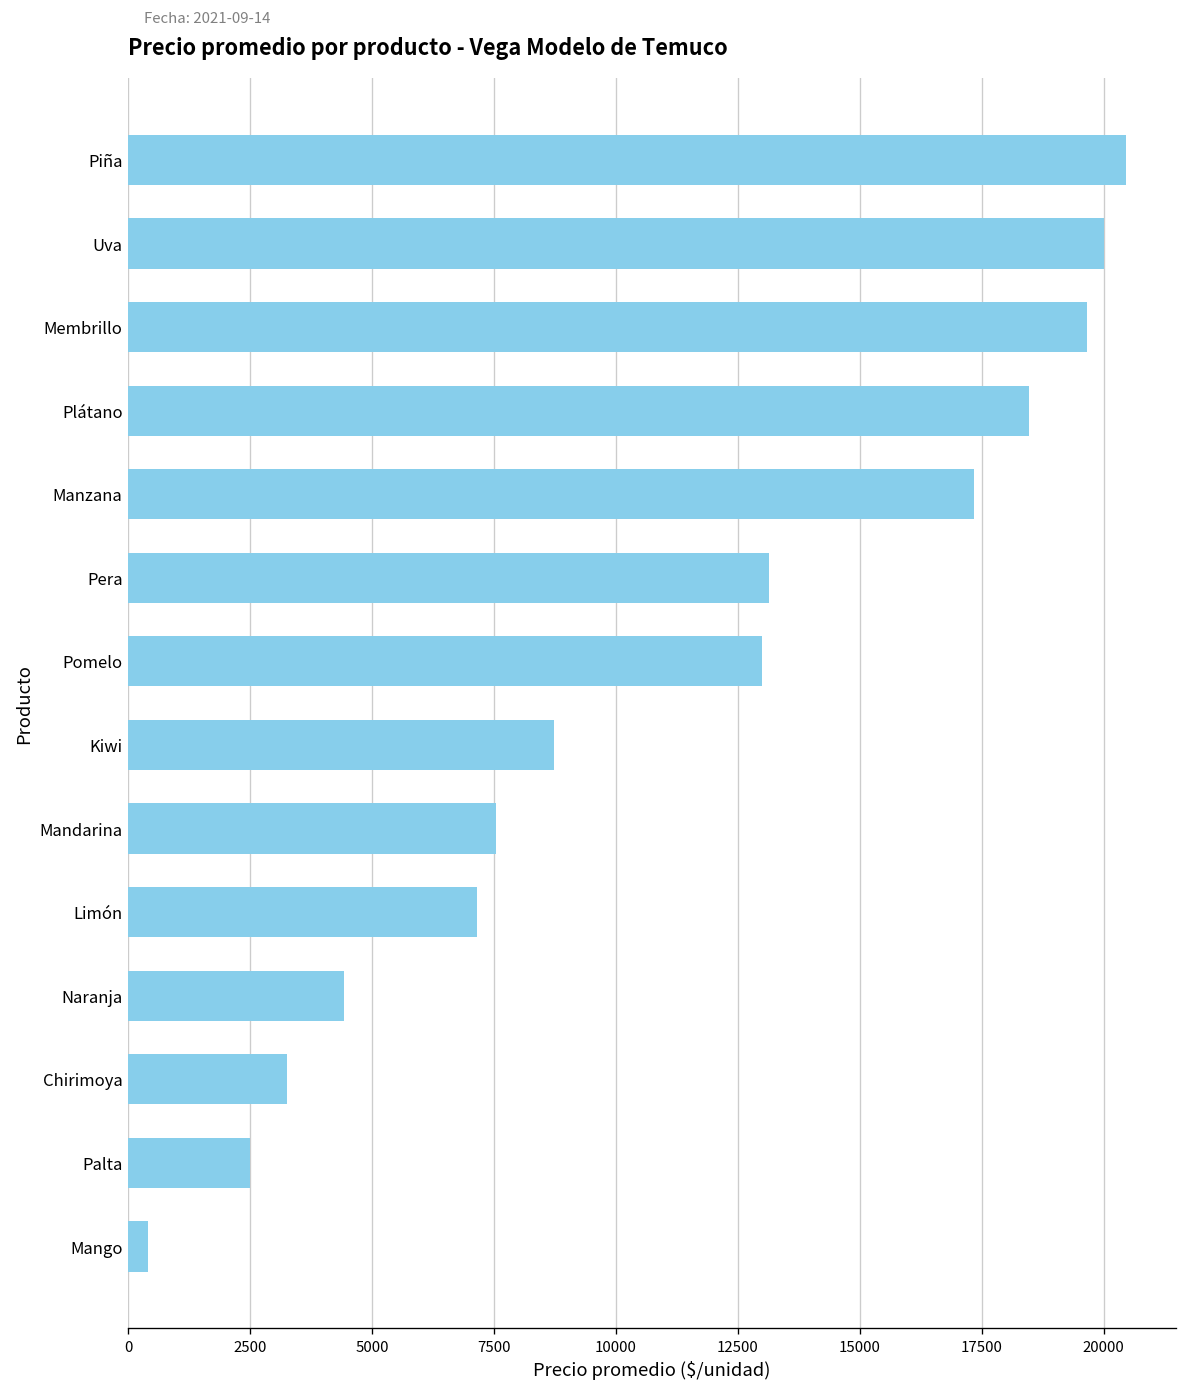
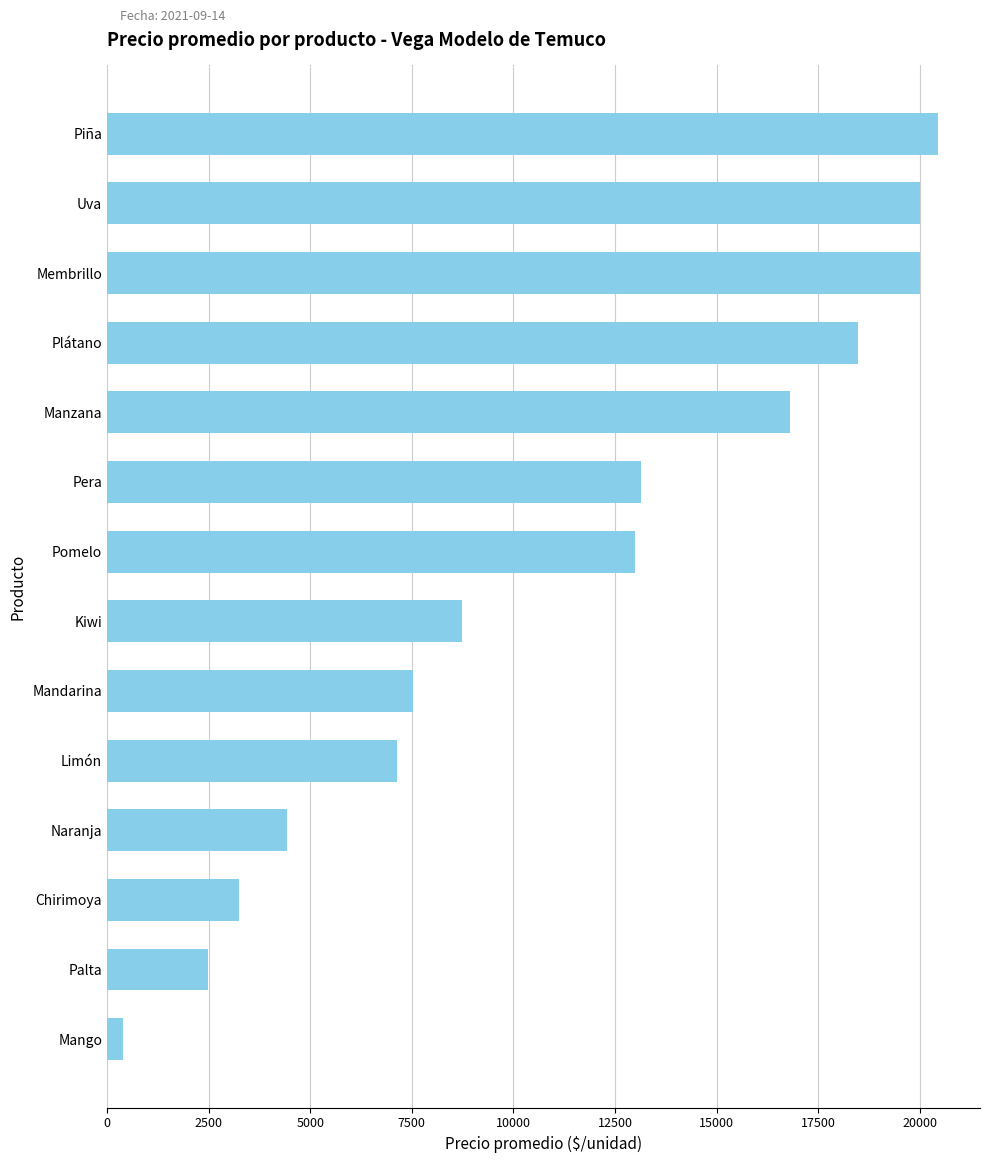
  {
    "Piña": 20500,
    "Uva": 20000,
-   "Membrillo": 19700,
+   "Membrillo": 20000,
    "Plátano": 18500,
-   "Manzana": 17400,
+   "Manzana": 16800,
    "Pera": 13100,
    "Pomelo": 13000,
    "Kiwi": 8700,
    "Mandarina": 7500,
    "Limón": 7100,
    "Naranja": 4400,
    "Chirimoya": 3300,
    "Palta": 2500,
    "Mango": 400
  }
